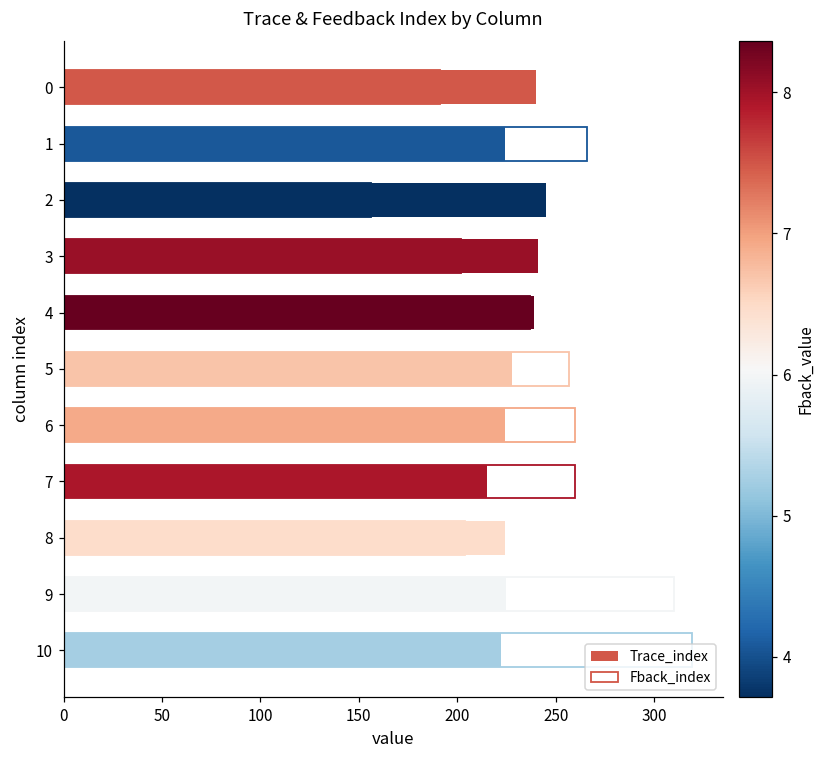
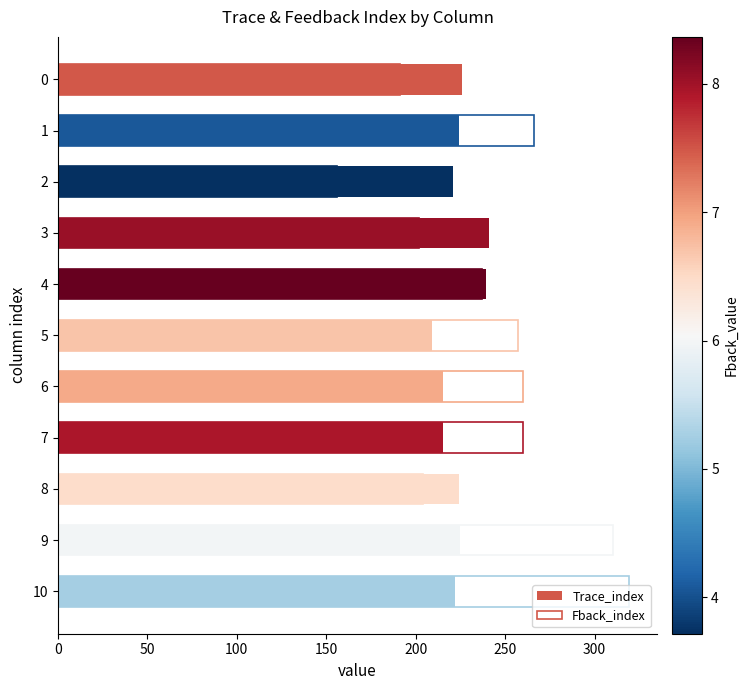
  {
    "Trace_index": {
-     "0": 240,
-     "2": 245,
+     "0": 226,
+     "2": 221,
      "3": 241,
      "4": 239,
-     "5": 228,
-     "6": 224,
+     "5": 209,
+     "6": 215,
      "8": 224
    },
    "Fback_index": {
      "1": 266,
      "5": 257,
      "6": 260,
      "7": 260,
      "9": 310
    }
  }
